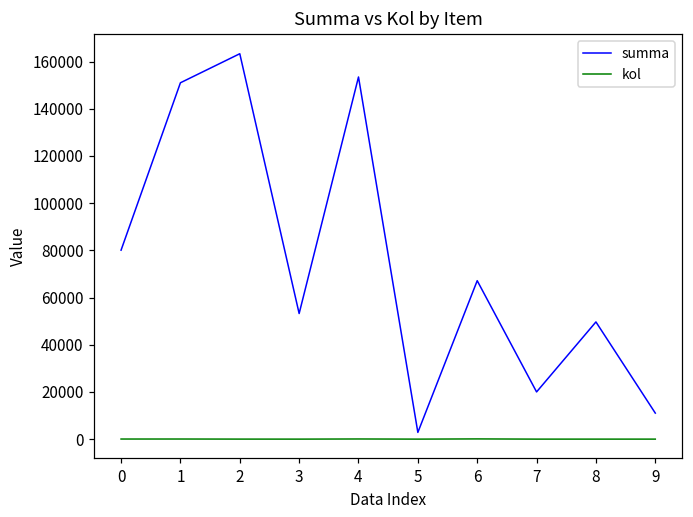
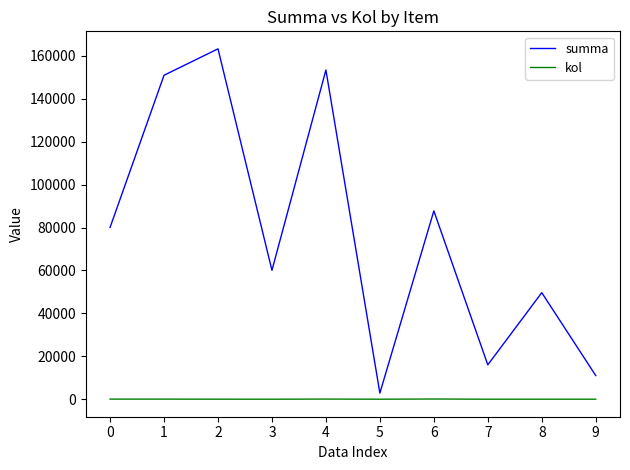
  {
    "summa": {
      "0": 80000,
      "1": 151000,
      "2": 163000,
-     "3": 53000,
+     "3": 60000,
      "4": 153000,
      "5": 3000,
-     "6": 67000,
-     "7": 20000,
+     "6": 88000,
+     "7": 16000,
      "8": 50000,
      "9": 11000
    },
    "kol": {
      "0": 0,
      "1": 0,
      "2": 0,
      "3": 0,
      "4": 0,
      "5": 0,
      "6": 0,
      "7": 0,
      "8": 0,
      "9": 0
    }
  }
